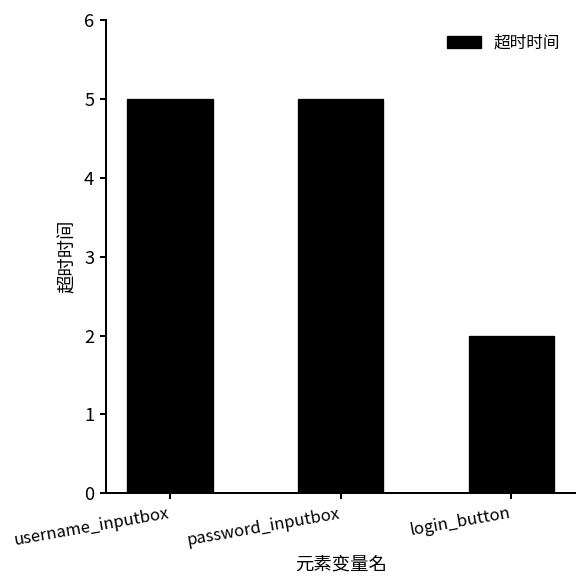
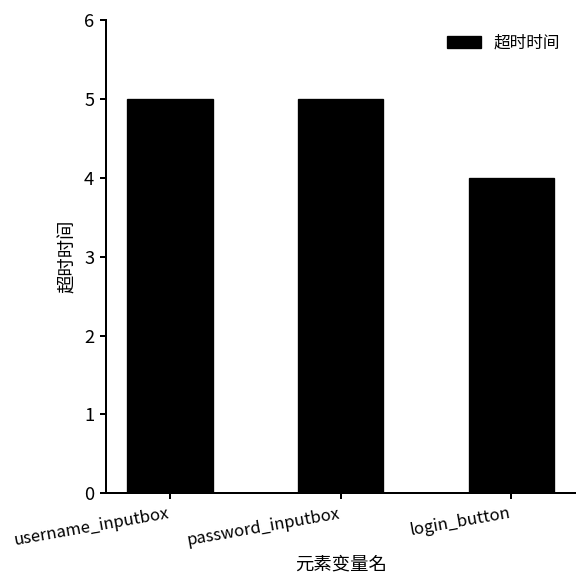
  {
    "username_inputbox": 5,
    "password_inputbox": 5,
-   "login_button": 2
+   "login_button": 4
  }
